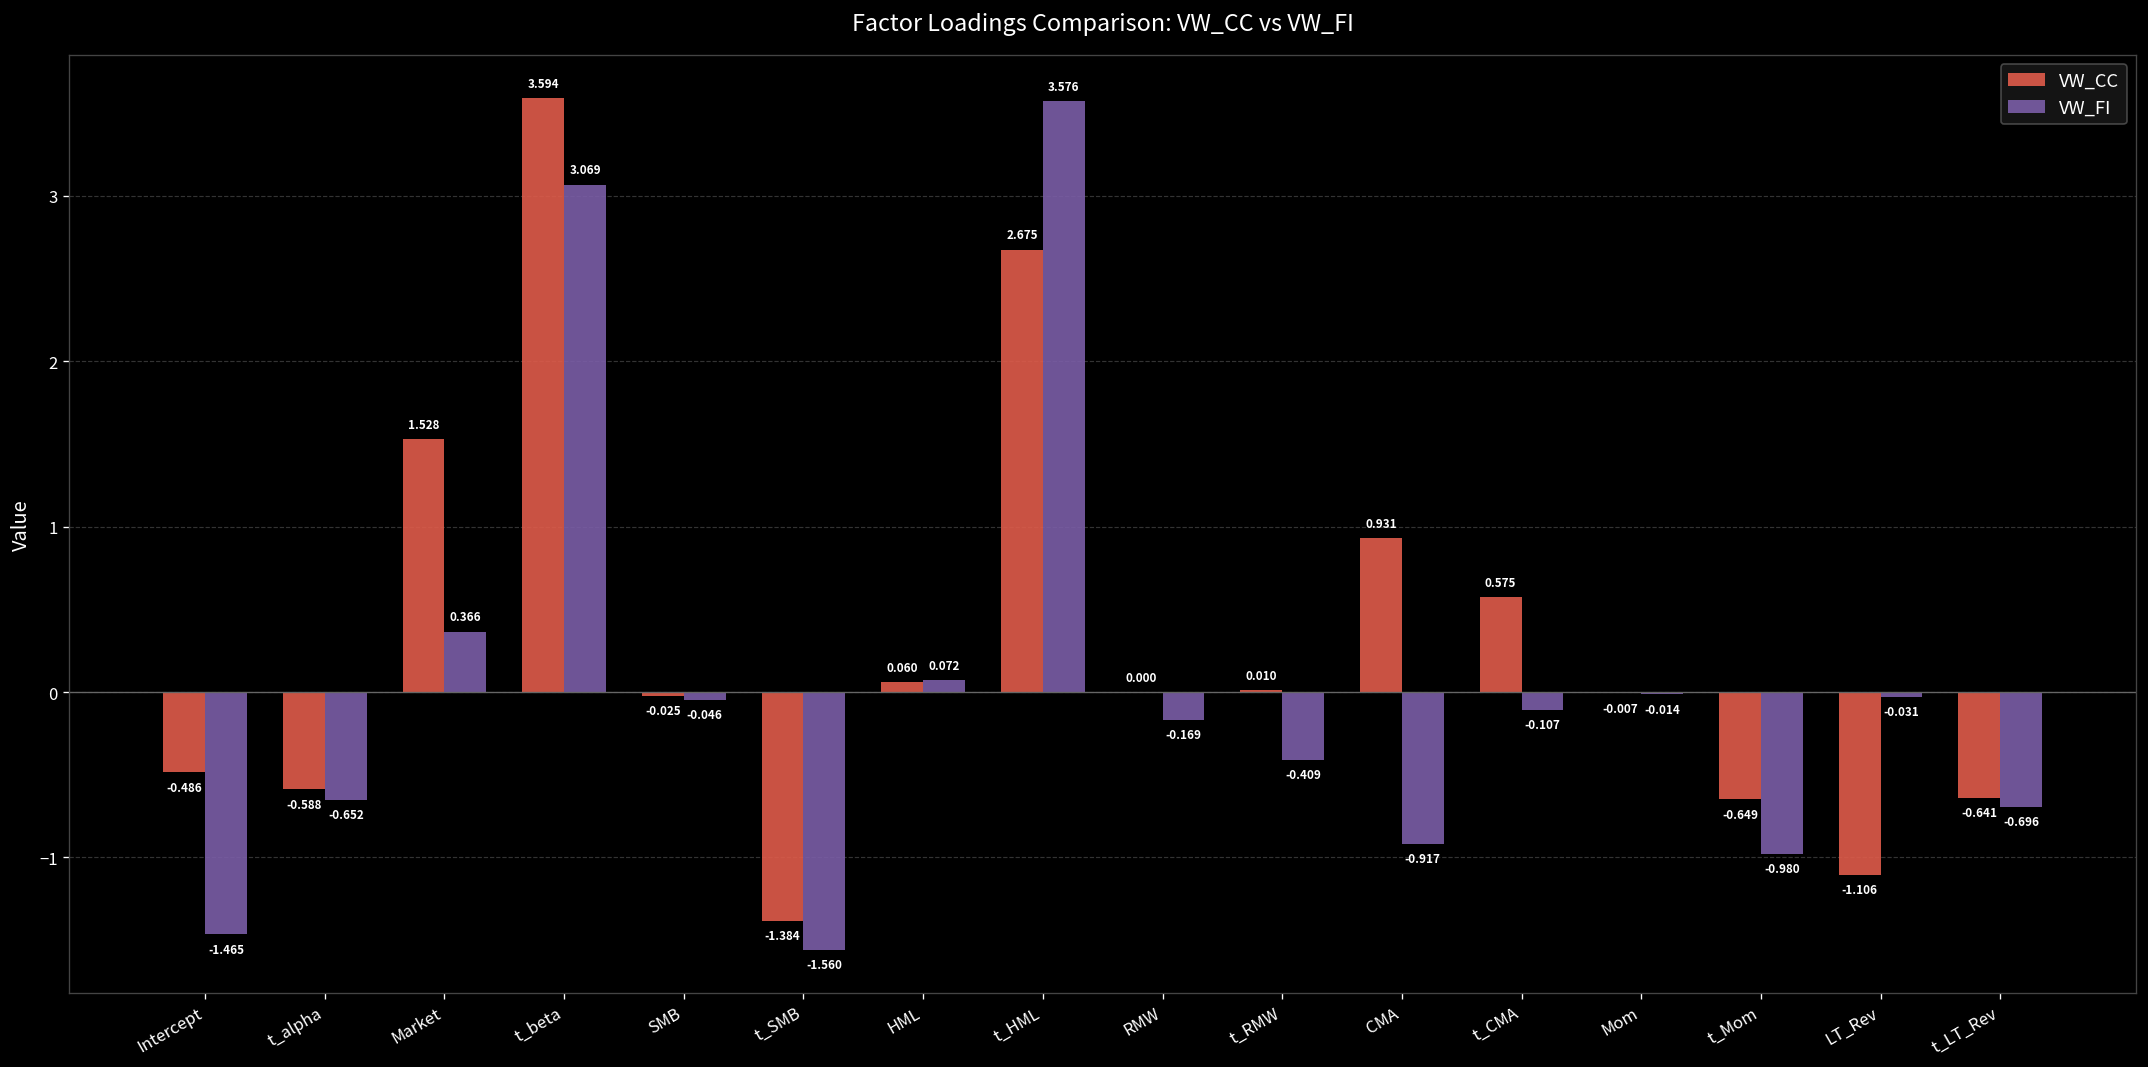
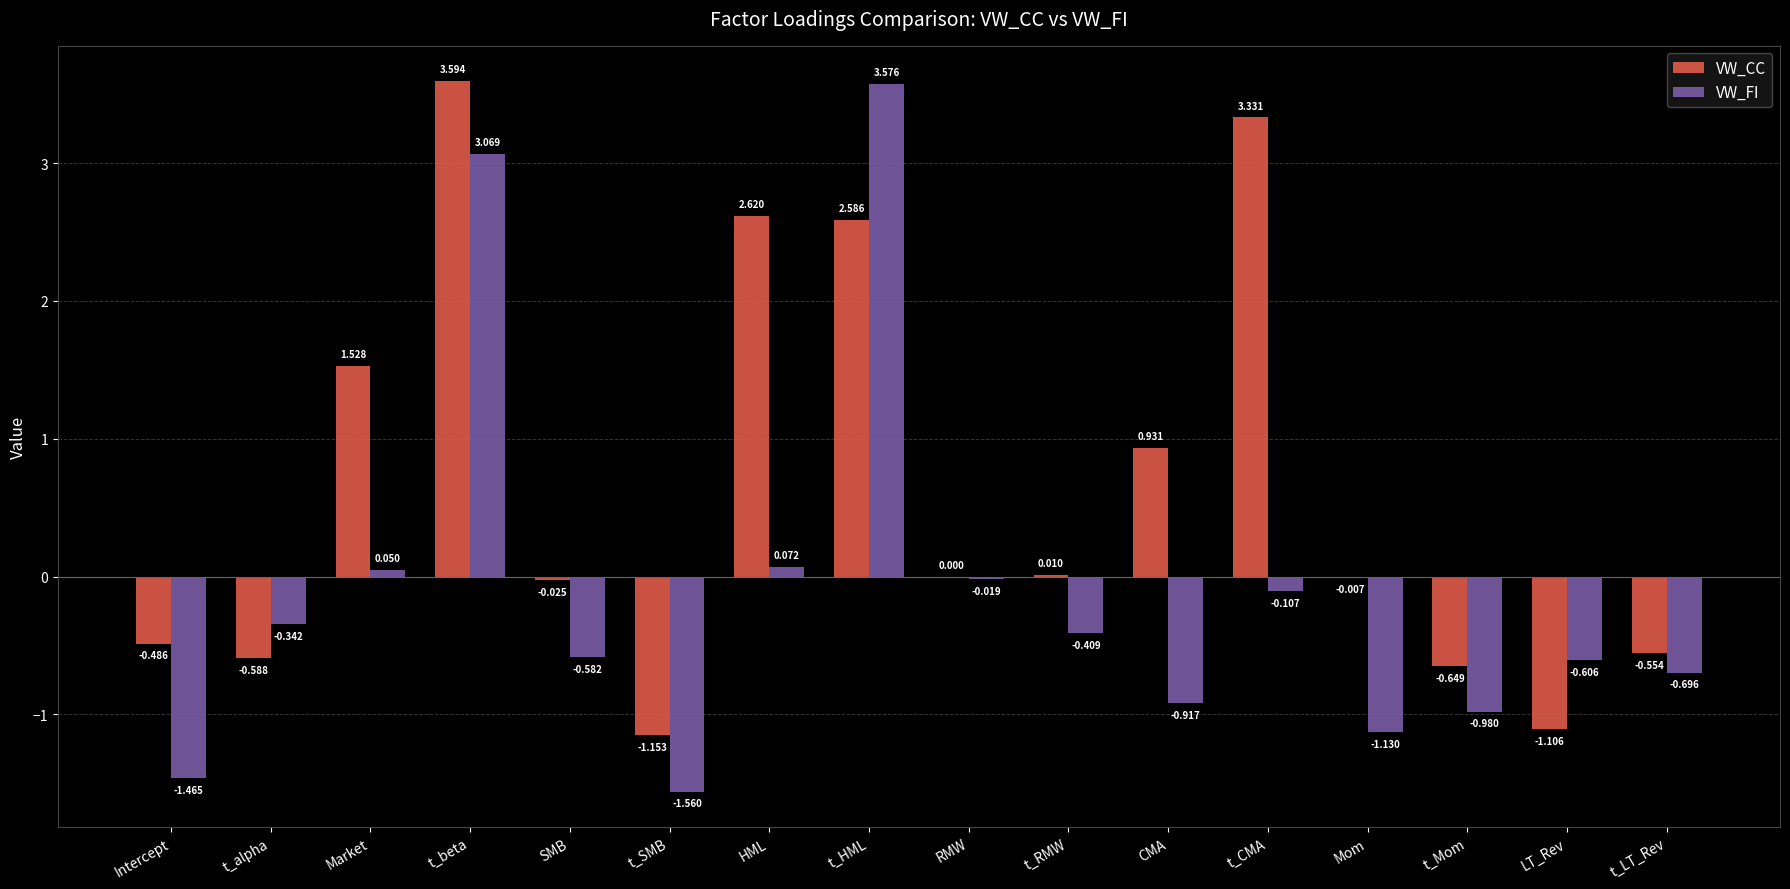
  {
    "VW_CC": {
      "Intercept": -0.486,
      "t_alpha": -0.588,
      "Market": 1.528,
      "t_beta": 3.594,
      "SMB": -0.025,
-     "t_SMB": -1.384,
-     "HML": 0.060,
-     "t_HML": 2.675,
+     "t_SMB": -1.153,
+     "HML": 2.620,
+     "t_HML": 2.586,
      "RMW": 0.000,
      "t_RMW": 0.010,
      "CMA": 0.931,
-     "t_CMA": 0.575,
+     "t_CMA": 3.331,
      "Mom": -0.007,
      "t_Mom": -0.649,
      "LT_Rev": -1.106,
-     "t_LT_Rev": -0.641
+     "t_LT_Rev": -0.554
    },
    "VW_FI": {
      "Intercept": -1.465,
-     "t_alpha": -0.652,
-     "Market": 0.366,
+     "t_alpha": -0.342,
+     "Market": 0.050,
      "t_beta": 3.069,
-     "SMB": -0.046,
+     "SMB": -0.582,
      "t_SMB": -1.560,
      "HML": 0.072,
      "t_HML": 3.576,
-     "RMW": -0.169,
+     "RMW": -0.019,
      "t_RMW": -0.409,
      "CMA": -0.917,
      "t_CMA": -0.107,
-     "Mom": -0.014,
+     "Mom": -1.130,
      "t_Mom": -0.980,
-     "LT_Rev": -0.031,
+     "LT_Rev": -0.606,
      "t_LT_Rev": -0.696
    }
  }
